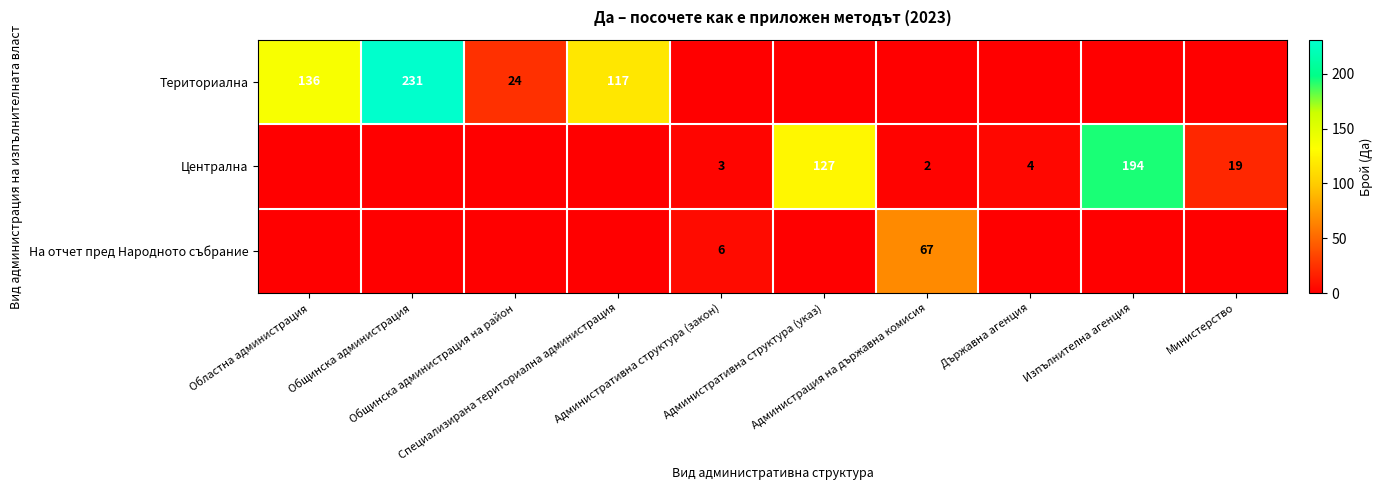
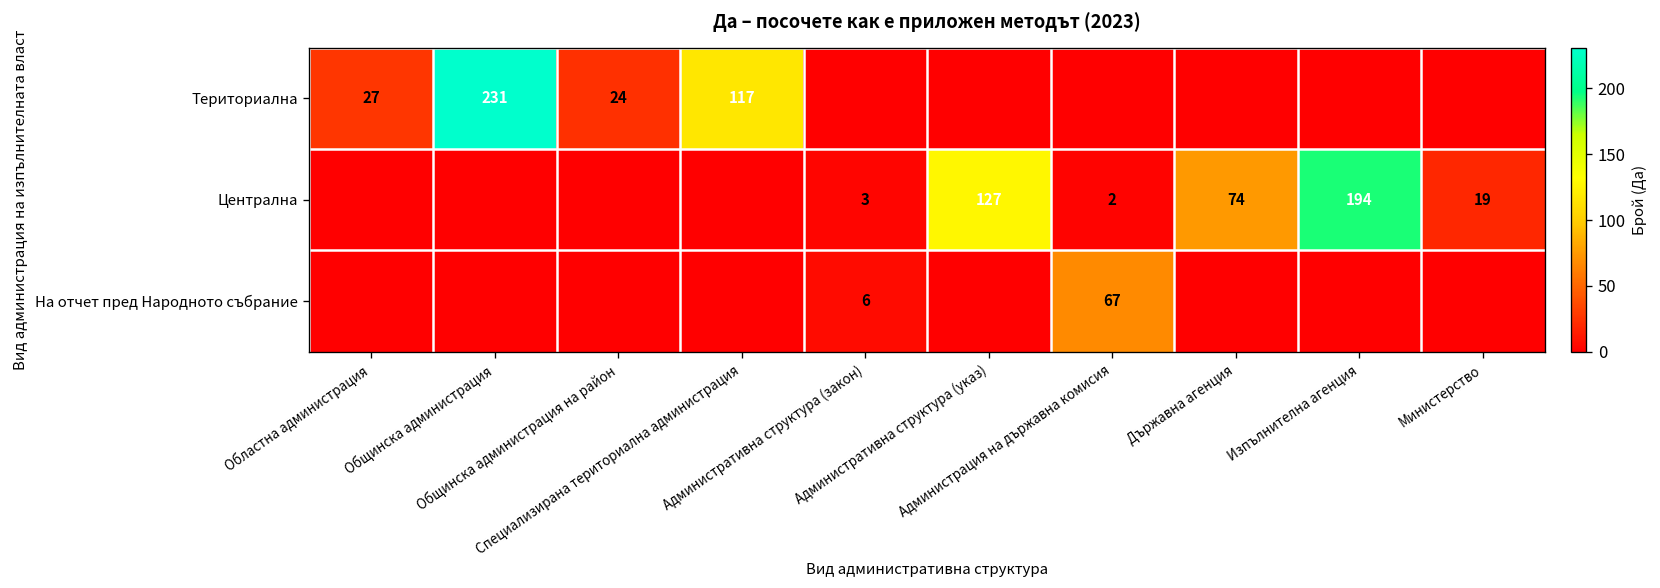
  {
    "Териториална": {
-     "Областна администрация": 136,
+     "Областна администрация": 27,
      "Общинска администрация": 231,
      "Общинска администрация на район": 24,
      "Специализирана териториална администрация": 117
    },
    "Централна": {
      "Административна структура (закон)": 3,
      "Административна структура (указ)": 127,
      "Администрация на държавна комисия": 2,
-     "Държавна агенция": 4,
+     "Държавна агенция": 74,
      "Изпълнителна агенция": 194,
      "Министерство": 19
    },
    "На отчет пред Народното събрание": {
      "Административна структура (закон)": 6,
      "Администрация на държавна комисия": 67
    }
  }
